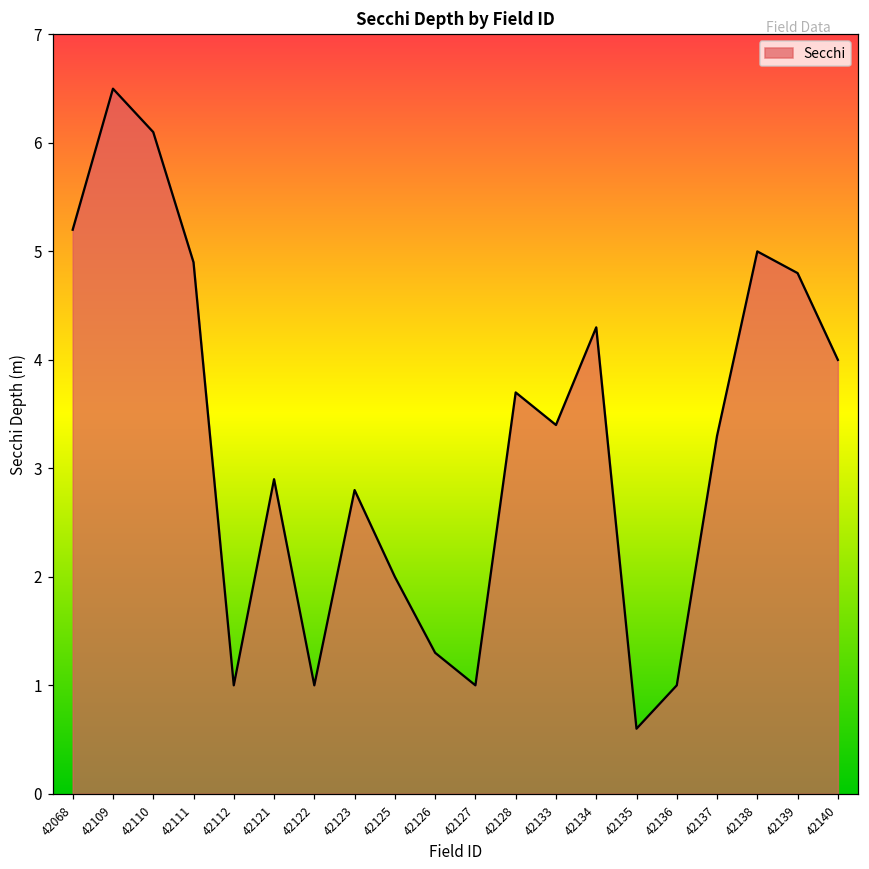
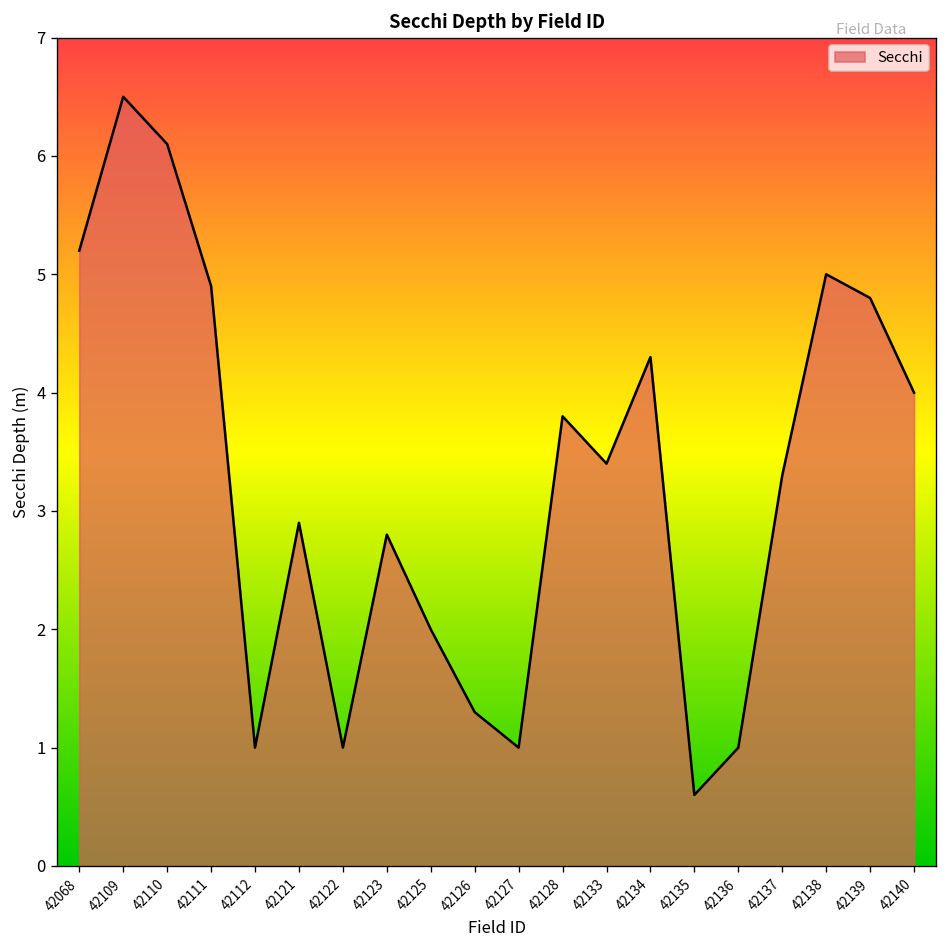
  {
    "42068": 5.2,
    "42109": 6.5,
    "42110": 6.1,
    "42111": 4.9,
    "42112": 1.0,
    "42121": 2.9,
    "42122": 1.0,
    "42123": 2.8,
    "42125": 2.0,
    "42126": 1.3,
    "42127": 1.0,
-   "42128": 3.7,
+   "42128": 3.8,
    "42133": 3.4,
    "42134": 4.3,
    "42135": 0.6,
    "42136": 1.0,
    "42137": 3.3,
    "42138": 5.0,
    "42139": 4.8,
    "42140": 4.0
  }
